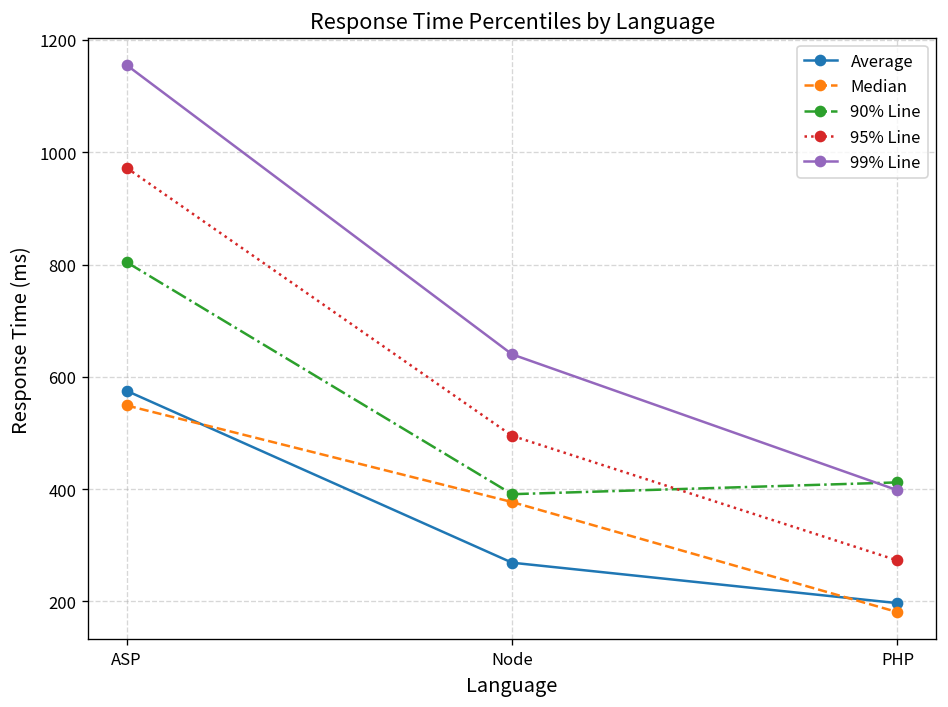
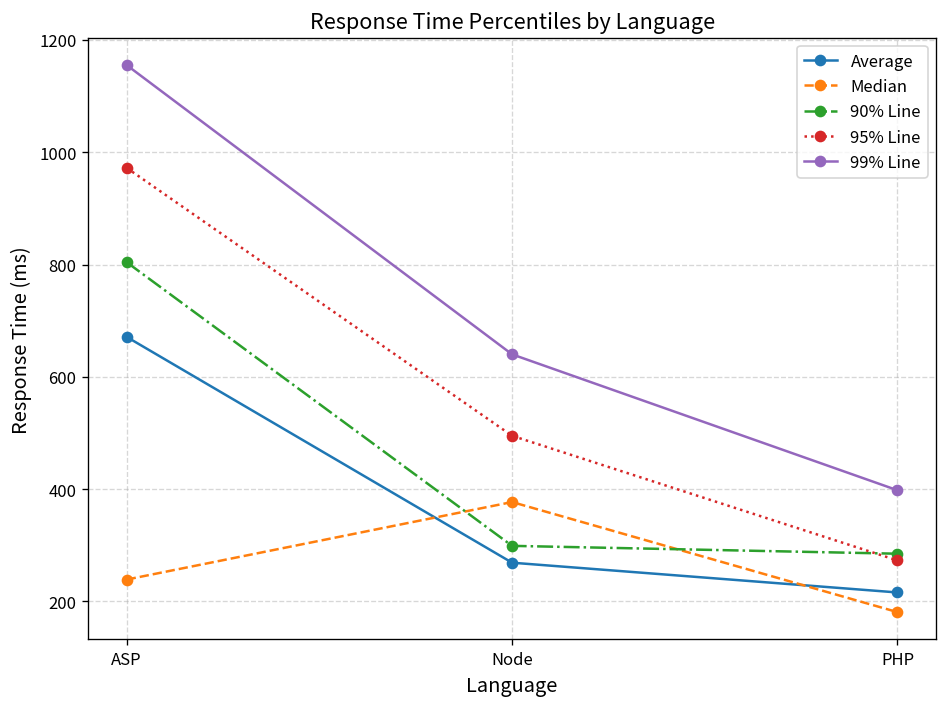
  {
    "Average": {
-     "ASP": 580,
+     "ASP": 670,
      "Node": 270,
-     "PHP": 200
+     "PHP": 220
    },
    "Median": {
-     "ASP": 550,
+     "ASP": 240,
      "Node": 380,
      "PHP": 180
    },
    "90% Line": {
      "ASP": 800,
-     "Node": 390,
-     "PHP": 410
+     "Node": 300,
+     "PHP": 290
    },
    "95% Line": {
      "ASP": 970,
      "Node": 500,
      "PHP": 270
    },
    "99% Line": {
      "ASP": 1160,
      "Node": 640,
      "PHP": 400
    }
  }
